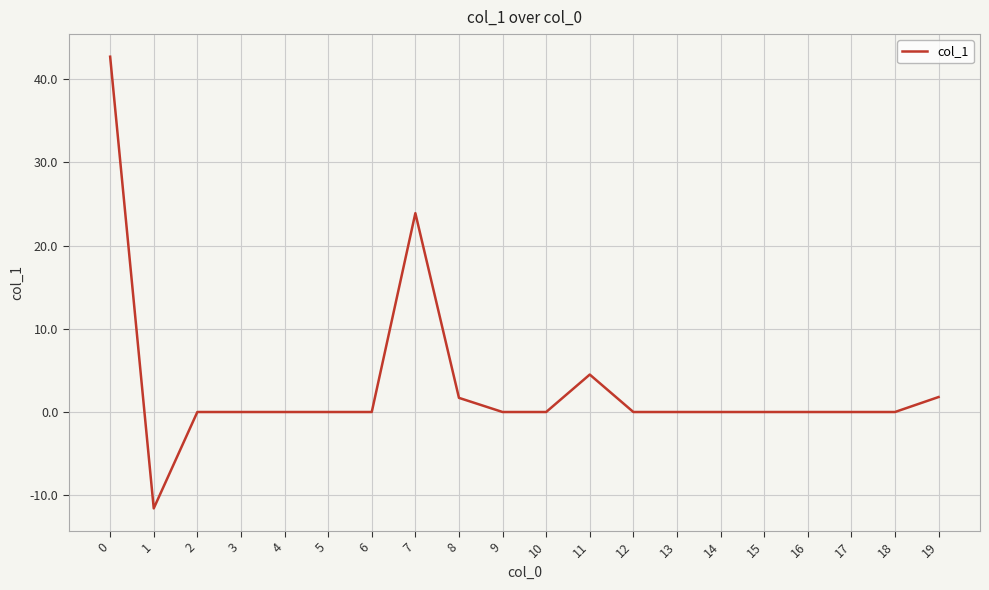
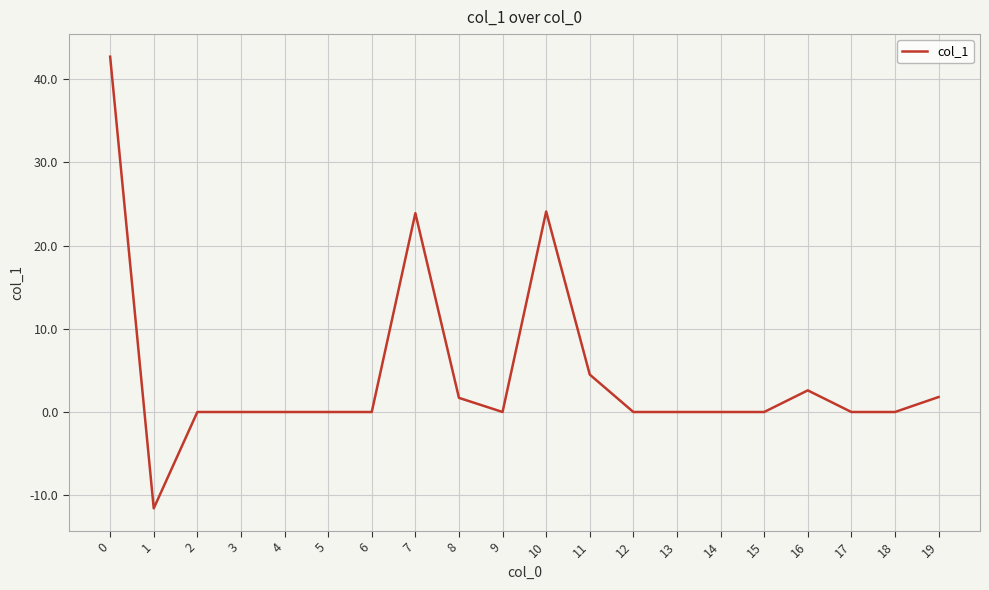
  {
    "0": 43,
    "1": -12,
    "2": 0,
    "3": 0,
    "4": 0,
    "5": 0,
    "6": 0,
    "7": 24,
    "8": 2,
    "9": 0,
-   "10": 0,
+   "10": 24,
    "11": 5,
    "12": 0,
    "13": 0,
    "14": 0,
    "15": 0,
-   "16": 0,
+   "16": 3,
    "17": 0,
    "18": 0,
    "19": 2
  }
